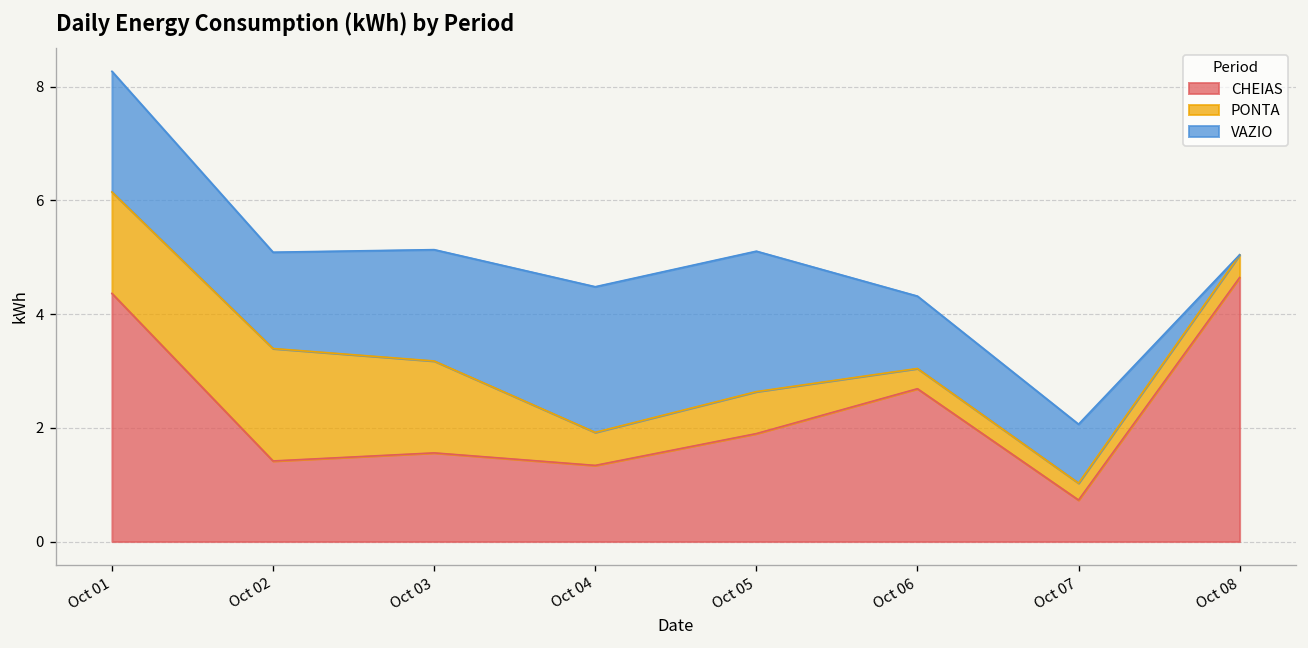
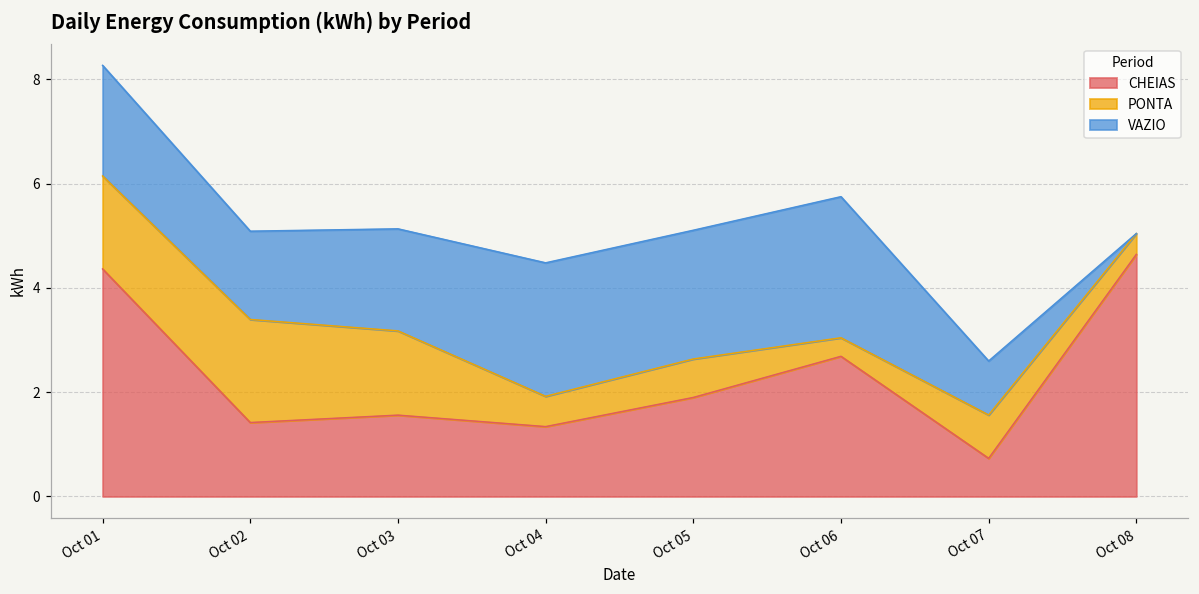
  {
    "CHEIAS": {
      "Oct 01": 4.4,
      "Oct 02": 1.4,
      "Oct 03": 1.6,
      "Oct 04": 1.3,
      "Oct 05": 1.9,
      "Oct 06": 2.7,
      "Oct 07": 0.7,
      "Oct 08": 4.6
    },
    "PONTA": {
      "Oct 01": 1.8,
      "Oct 02": 2.0,
      "Oct 03": 1.6,
      "Oct 04": 0.6,
      "Oct 05": 0.7,
      "Oct 06": 0.4,
-     "Oct 07": 0.3
+     "Oct 07": 0.8
    },
    "VAZIO": {
      "Oct 01": 2.1,
      "Oct 02": 1.7,
      "Oct 03": 2.0,
      "Oct 04": 2.6,
      "Oct 05": 2.5,
-     "Oct 06": 1.3,
+     "Oct 06": 2.7,
      "Oct 07": 1.0
    }
  }
